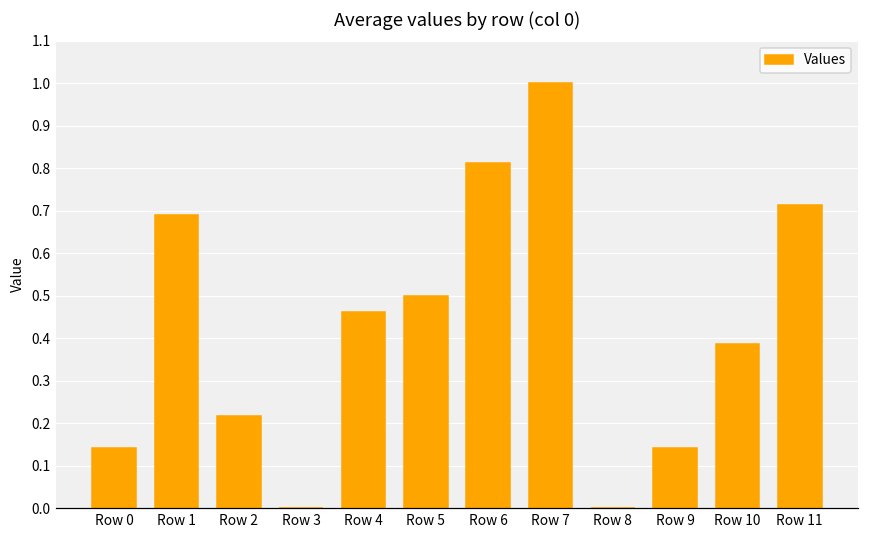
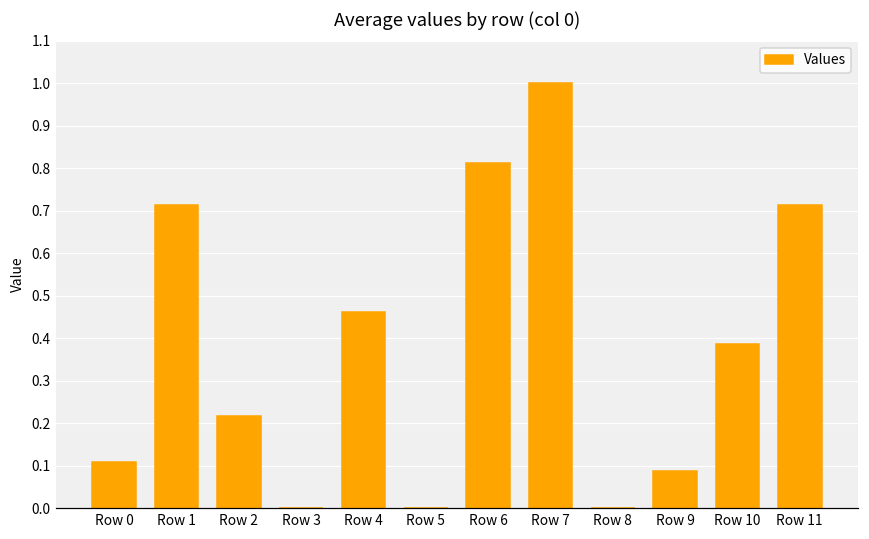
  {
-   "Row 0": 0.14,
-   "Row 1": 0.69,
+   "Row 0": 0.11,
+   "Row 1": 0.71,
    "Row 2": 0.22,
    "Row 3": 0.00,
    "Row 4": 0.46,
-   "Row 5": 0.5,
+   "Row 5": 0.0,
    "Row 6": 0.81,
    "Row 7": 1.00,
    "Row 8": 0.00,
-   "Row 9": 0.14,
+   "Row 9": 0.09,
    "Row 10": 0.39,
    "Row 11": 0.71
  }
